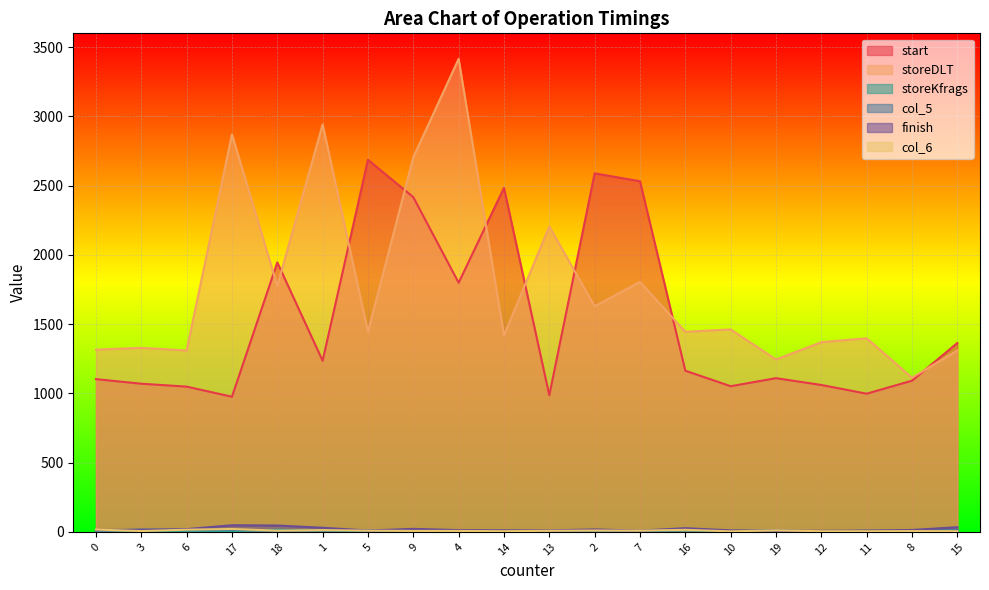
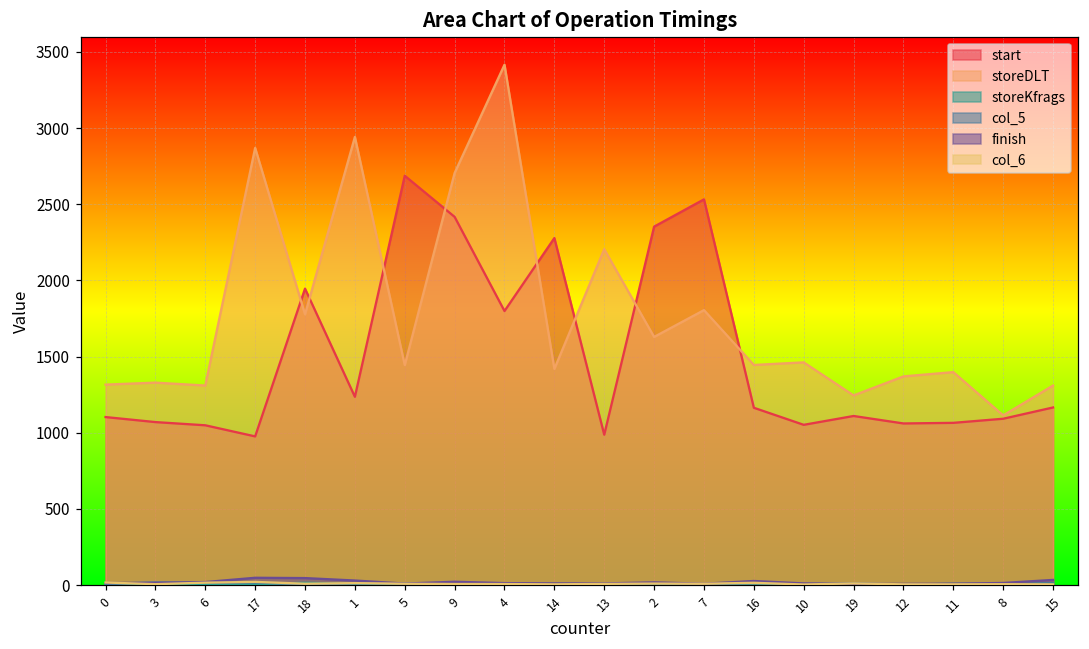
  {
    "start": {
      "0": 1100,
      "3": 1070,
      "6": 1050,
      "17": 980,
      "18": 1950,
      "1": 1240,
      "5": 2690,
      "9": 2420,
      "4": 1800,
-     "14": 2480,
+     "14": 2280,
      "13": 990,
-     "2": 2590,
+     "2": 2350,
      "7": 2530,
      "16": 1160,
      "10": 1050,
      "19": 1110,
      "12": 1060,
-     "11": 1000,
+     "11": 1070,
      "8": 1090,
-     "15": 1360
+     "15": 1170
    }
  }
